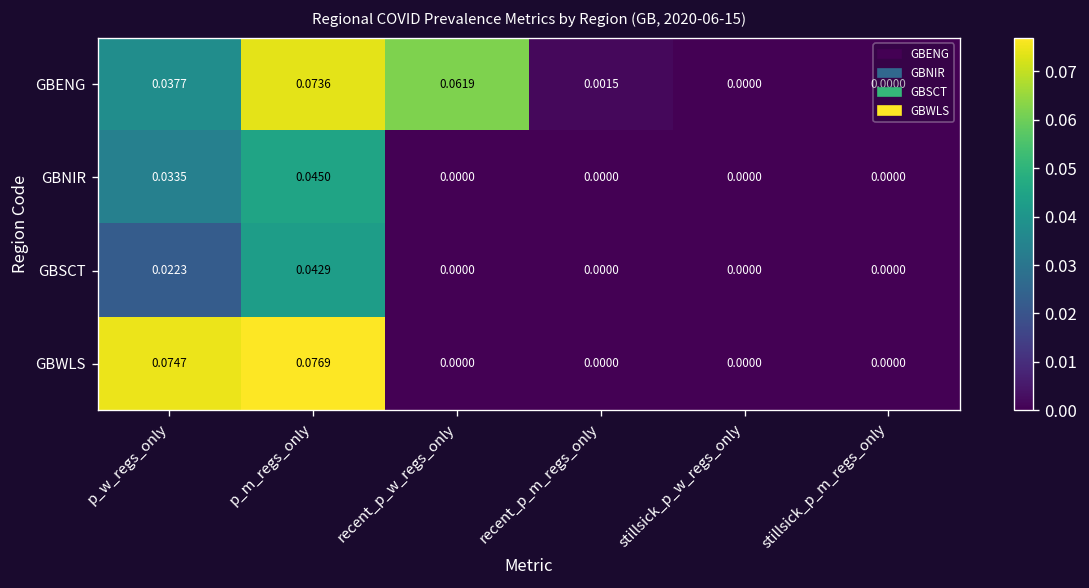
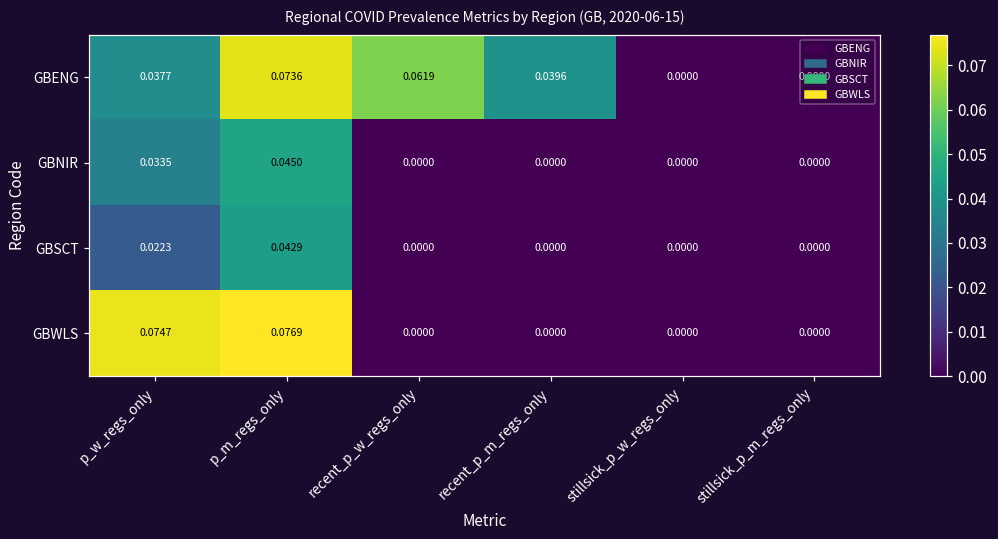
  {
    "GBENG": {
      "p_w_regs_only": 0.0377,
      "p_m_regs_only": 0.0736,
      "recent_p_w_regs_only": 0.0619,
-     "recent_p_m_regs_only": 0.0015,
+     "recent_p_m_regs_only": 0.0396,
      "stillsick_p_w_regs_only": 0.0000
    },
    "GBNIR": {
      "p_w_regs_only": 0.0335,
      "p_m_regs_only": 0.0450,
      "recent_p_w_regs_only": 0.0000,
      "recent_p_m_regs_only": 0.0000,
      "stillsick_p_w_regs_only": 0.0000,
      "stillsick_p_m_regs_only": 0.0000
    },
    "GBSCT": {
      "p_w_regs_only": 0.0223,
      "p_m_regs_only": 0.0429,
      "recent_p_w_regs_only": 0.0000,
      "recent_p_m_regs_only": 0.0000,
      "stillsick_p_w_regs_only": 0.0000,
      "stillsick_p_m_regs_only": 0.0000
    },
    "GBWLS": {
      "p_w_regs_only": 0.0747,
      "p_m_regs_only": 0.0769,
      "recent_p_w_regs_only": 0.0000,
      "recent_p_m_regs_only": 0.0000,
      "stillsick_p_w_regs_only": 0.0000,
      "stillsick_p_m_regs_only": 0.0000
    }
  }
